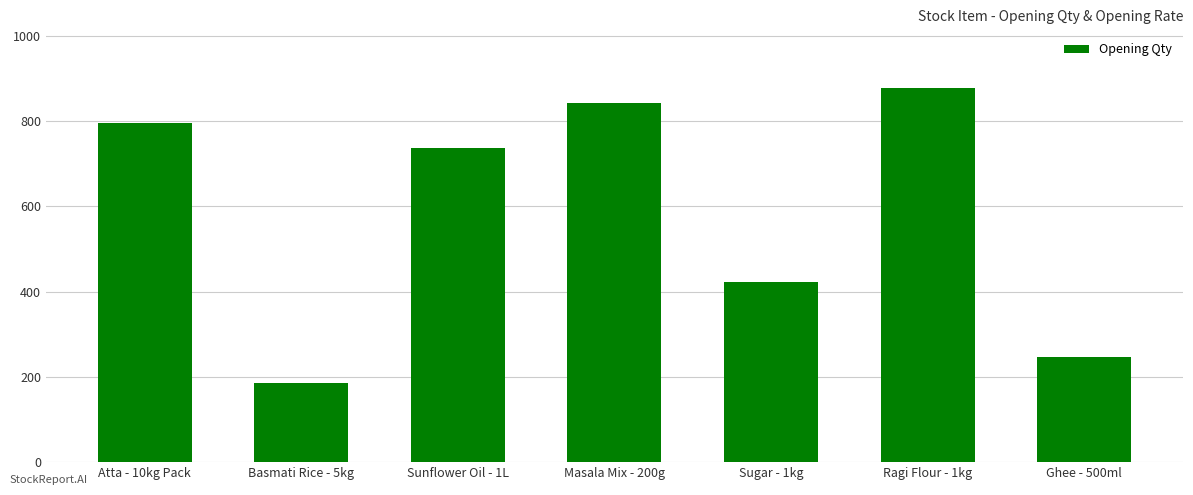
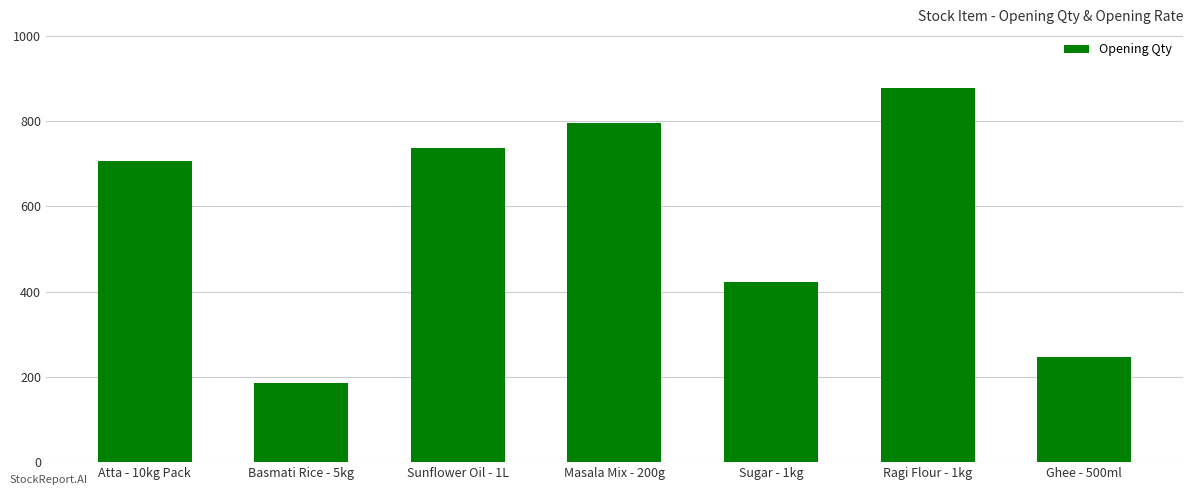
  {
-   "Atta - 10kg Pack": 800,
+   "Atta - 10kg Pack": 710,
    "Basmati Rice - 5kg": 190,
    "Sunflower Oil - 1L": 740,
-   "Masala Mix - 200g": 840,
+   "Masala Mix - 200g": 790,
    "Sugar - 1kg": 420,
    "Ragi Flour - 1kg": 880,
    "Ghee - 500ml": 250
  }
